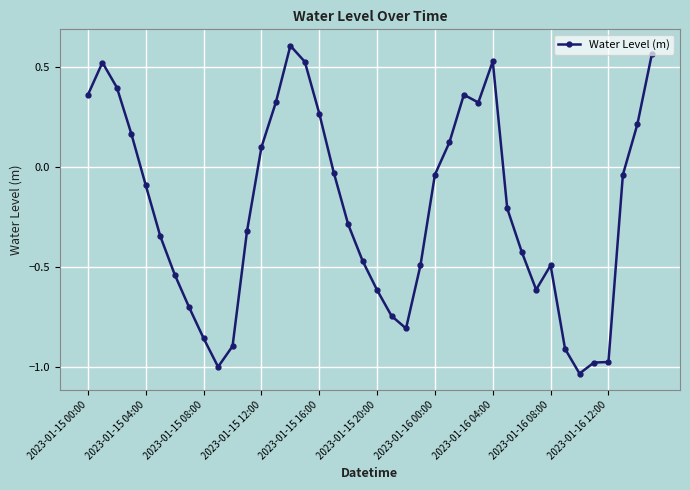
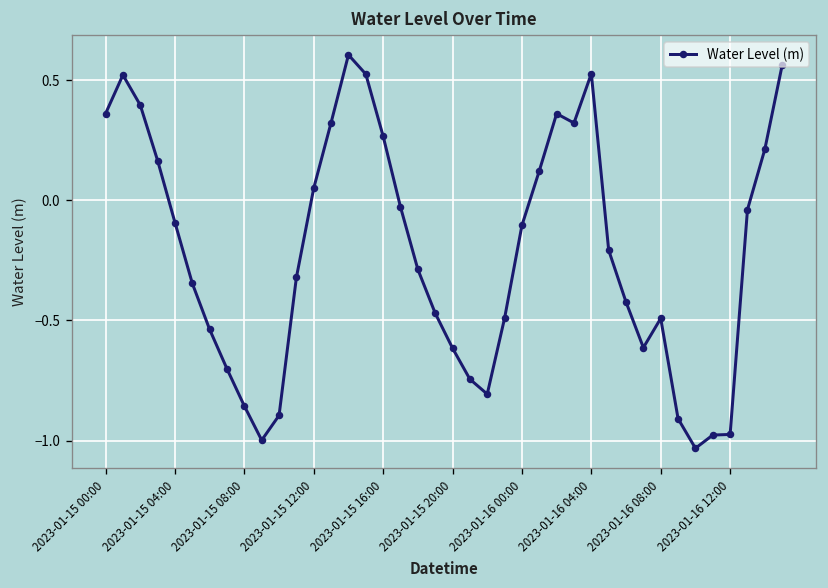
  {
    "2023-01-15 00:00": 0.36,
    "2023-01-15 04:00": -0.09,
    "2023-01-15 08:00": -0.86,
-   "2023-01-15 12:00": 0.10,
+   "2023-01-15 12:00": 0.05,
    "2023-01-15 16:00": 0.27,
    "2023-01-15 20:00": -0.62,
-   "2023-01-16 00:00": -0.04,
+   "2023-01-16 00:00": -0.10,
    "2023-01-16 04:00": 0.53,
    "2023-01-16 08:00": -0.49,
    "2023-01-16 12:00": -0.97
  }
